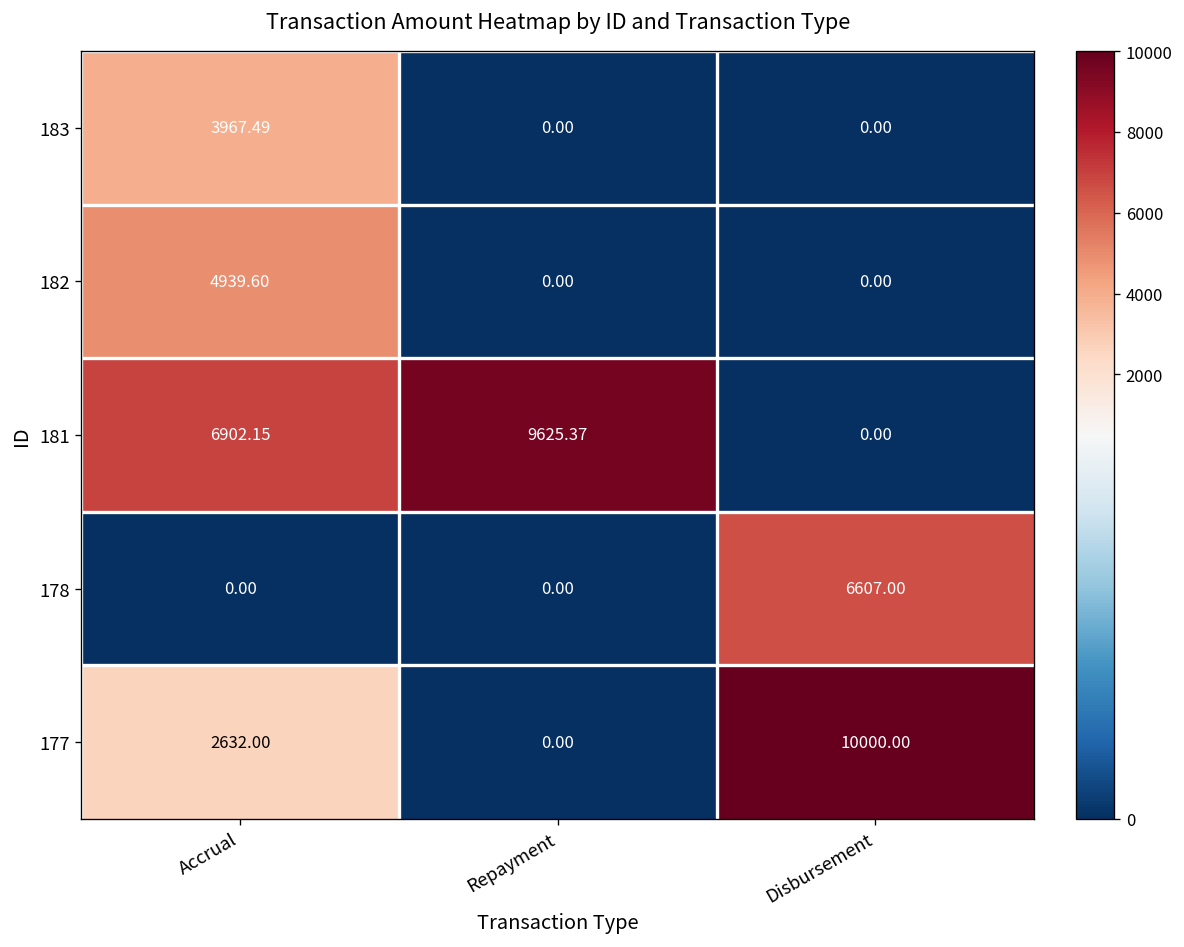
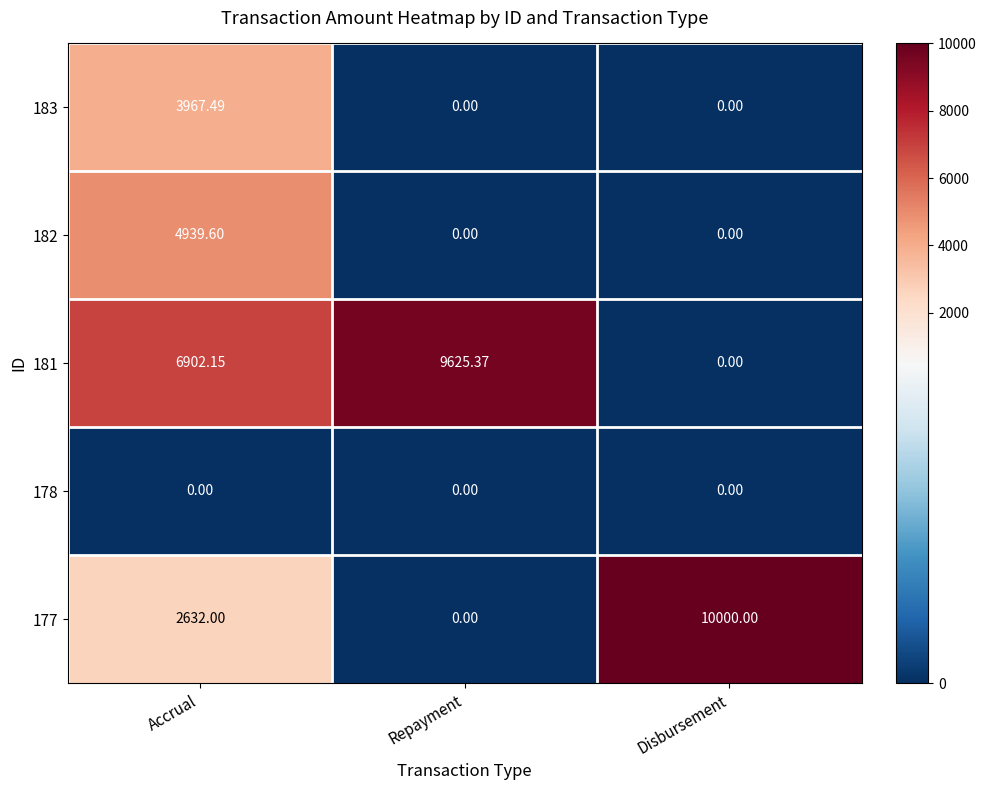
  {
    "183": {
      "Accrual": 3967.49,
      "Repayment": 0.00,
      "Disbursement": 0.00
    },
    "182": {
      "Accrual": 4939.60,
      "Repayment": 0.00,
      "Disbursement": 0.00
    },
    "181": {
      "Accrual": 6902.15,
      "Repayment": 9625.37,
      "Disbursement": 0.00
    },
    "178": {
      "Accrual": 0.00,
      "Repayment": 0.00,
-     "Disbursement": 6607.00
+     "Disbursement": 0.00
    },
    "177": {
      "Accrual": 2632.00,
      "Repayment": 0.00,
      "Disbursement": 10000.00
    }
  }
